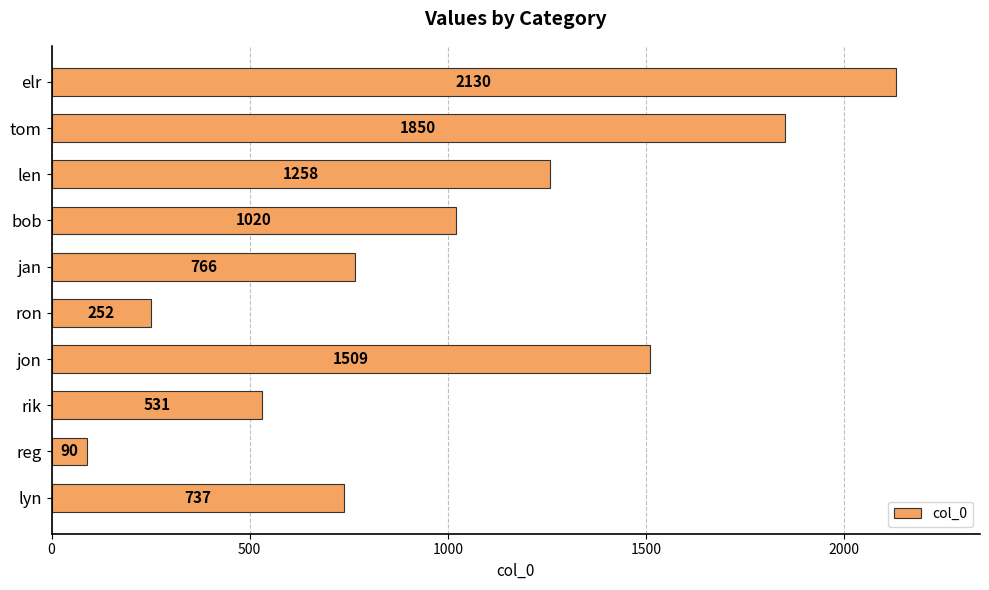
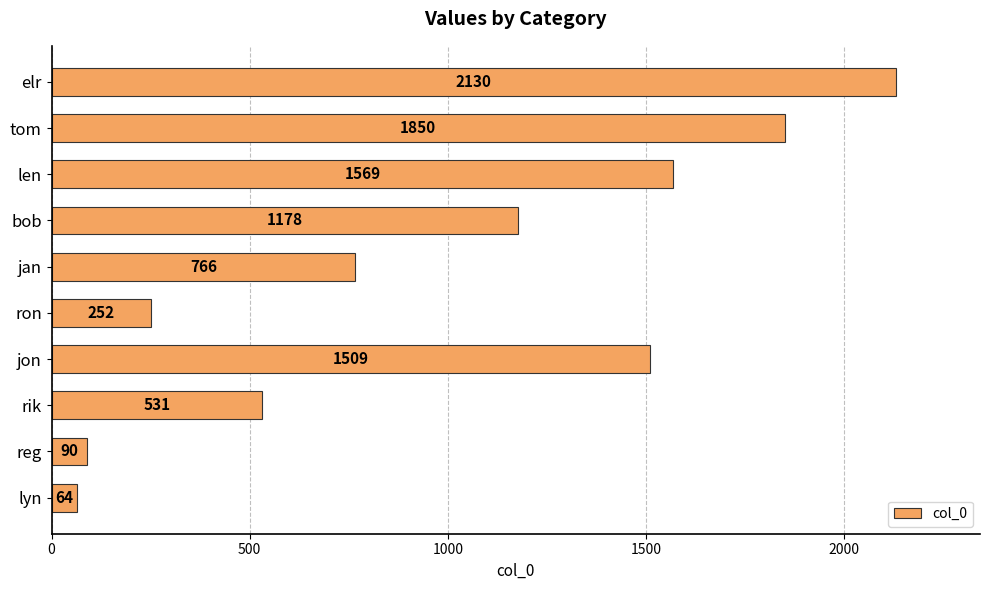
  {
    "elr": 2130,
    "tom": 1850,
-   "len": 1258,
-   "bob": 1020,
+   "len": 1569,
+   "bob": 1178,
    "jan": 766,
    "ron": 252,
    "jon": 1509,
    "rik": 531,
    "reg": 90,
-   "lyn": 737
+   "lyn": 64
  }
